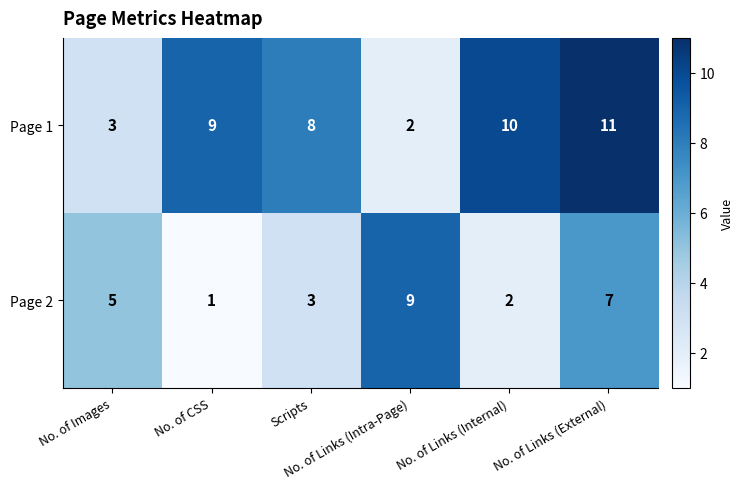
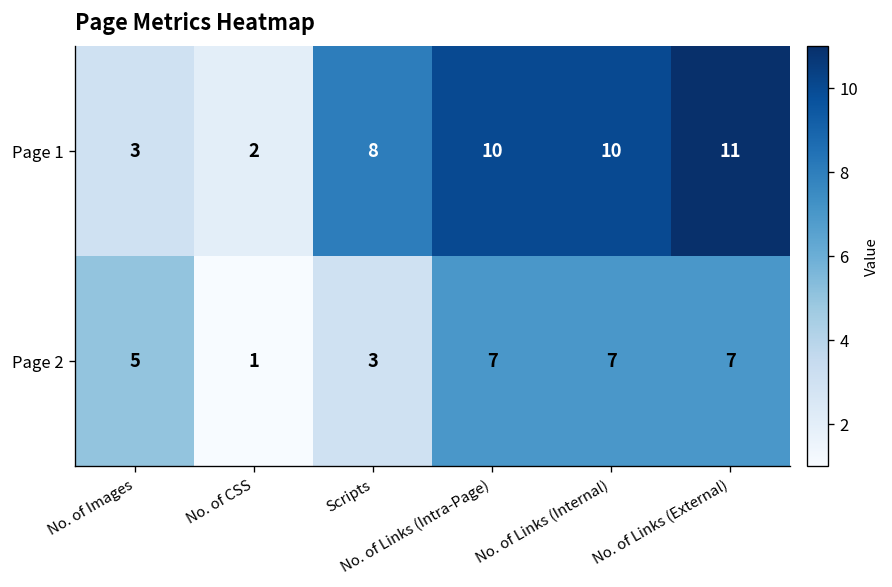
  {
    "Page 1": {
      "No. of Images": 3,
-     "No. of CSS": 9,
+     "No. of CSS": 2,
      "Scripts": 8,
-     "No. of Links (Intra-Page)": 2,
+     "No. of Links (Intra-Page)": 10,
      "No. of Links (Internal)": 10,
      "No. of Links (External)": 11
    },
    "Page 2": {
      "No. of Images": 5,
      "No. of CSS": 1,
      "Scripts": 3,
-     "No. of Links (Intra-Page)": 9,
-     "No. of Links (Internal)": 2,
+     "No. of Links (Intra-Page)": 7,
+     "No. of Links (Internal)": 7,
      "No. of Links (External)": 7
    }
  }
